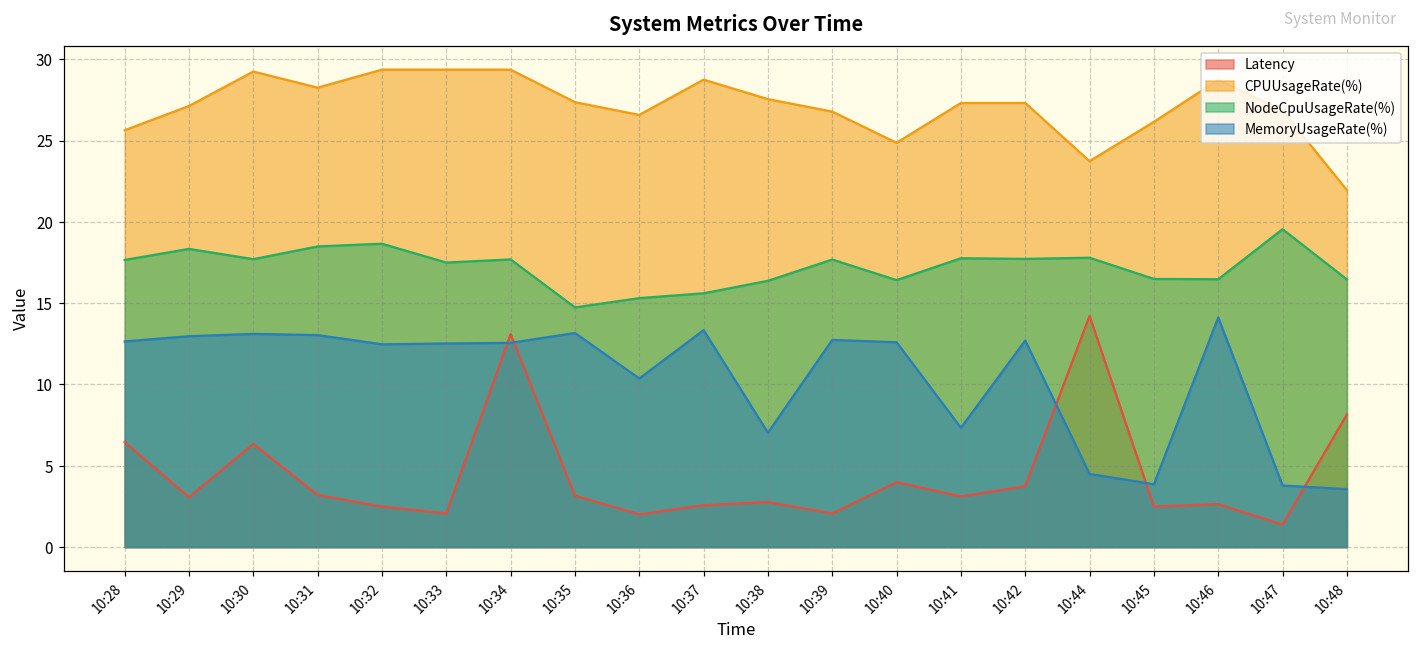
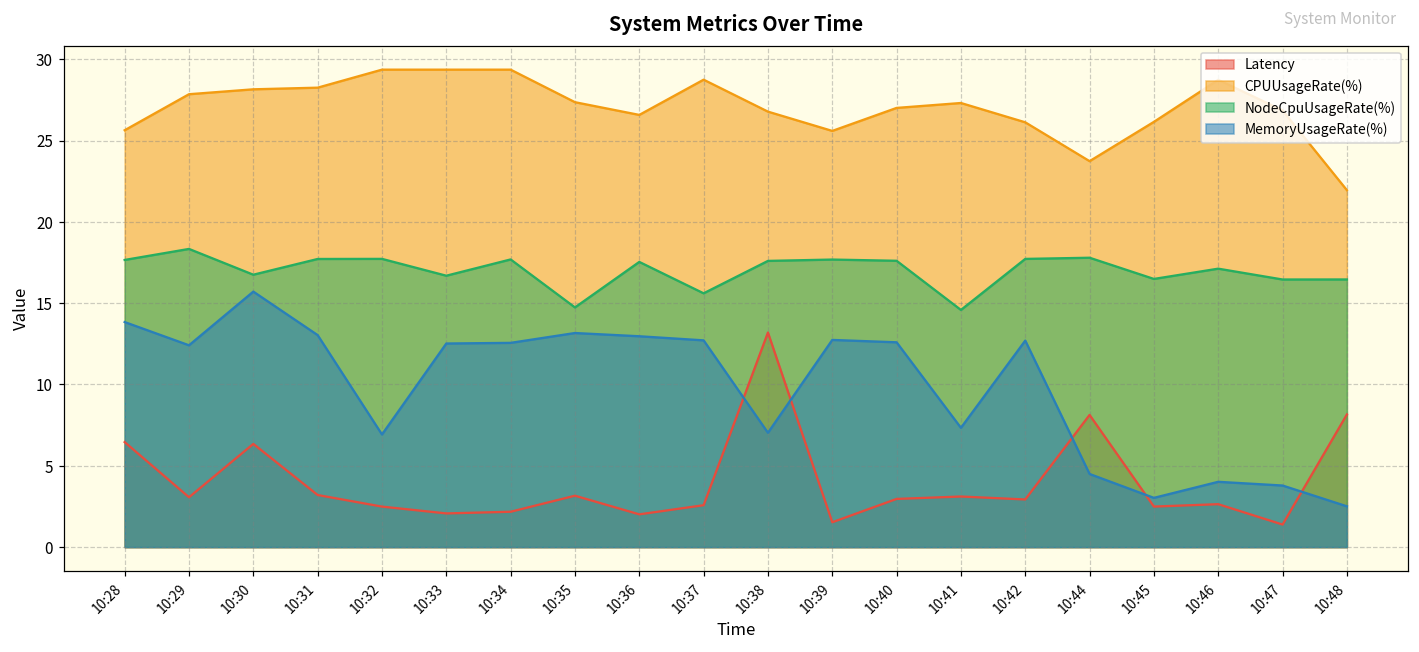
  {
    "Latency": {
      "10:28": 6.5,
      "10:29": 3.1,
      "10:30": 6.3,
      "10:31": 3.2,
      "10:32": 2.5,
      "10:33": 2.1,
-     "10:34": 13.1,
+     "10:34": 2.2,
      "10:35": 3.2,
      "10:36": 2.0,
      "10:37": 2.6,
-     "10:38": 2.8,
-     "10:39": 2.1,
-     "10:40": 4.0,
+     "10:38": 13.2,
+     "10:39": 1.5,
+     "10:40": 3.0,
      "10:41": 3.1,
-     "10:42": 3.7,
-     "10:44": 14.2,
+     "10:42": 2.9,
+     "10:44": 8.1,
      "10:45": 2.5,
      "10:46": 2.6,
      "10:47": 1.4,
      "10:48": 8.2
    },
    "CPUUsageRate(%)": {
      "10:28": 25.6,
-     "10:29": 27.1,
-     "10:30": 29.2,
+     "10:29": 27.9,
+     "10:30": 28.2,
      "10:31": 28.3,
      "10:32": 29.4,
      "10:33": 29.4,
      "10:34": 29.4,
      "10:35": 27.4,
      "10:36": 26.6,
      "10:37": 28.7,
-     "10:38": 27.5,
-     "10:39": 26.8,
-     "10:40": 24.9,
+     "10:38": 26.8,
+     "10:39": 25.6,
+     "10:40": 27.0,
      "10:41": 27.3,
-     "10:42": 27.3,
+     "10:42": 26.1,
      "10:44": 23.7,
      "10:45": 26.2,
      "10:48": 21.9
    },
    "NodeCpuUsageRate(%)": {
      "10:28": 17.7,
      "10:29": 18.3,
-     "10:30": 17.7,
-     "10:31": 18.5,
-     "10:32": 18.7,
-     "10:33": 17.5,
+     "10:30": 16.8,
+     "10:31": 17.7,
+     "10:32": 17.7,
+     "10:33": 16.7,
      "10:34": 17.7,
      "10:35": 14.7,
-     "10:36": 15.3,
+     "10:36": 17.5,
      "10:37": 15.6,
-     "10:38": 16.4,
+     "10:38": 17.6,
      "10:39": 17.7,
-     "10:40": 16.4,
-     "10:41": 17.8,
+     "10:40": 17.6,
+     "10:41": 14.6,
      "10:42": 17.7,
      "10:44": 17.8,
      "10:45": 16.5,
-     "10:46": 16.5,
-     "10:47": 19.5,
+     "10:46": 17.1,
+     "10:47": 16.5,
      "10:48": 16.5
    },
    "MemoryUsageRate(%)": {
-     "10:28": 12.6,
-     "10:29": 13.0,
-     "10:30": 13.1,
+     "10:28": 13.8,
+     "10:29": 12.4,
+     "10:30": 15.7,
      "10:31": 13.0,
-     "10:32": 12.5,
+     "10:32": 6.9,
      "10:33": 12.5,
      "10:34": 12.6,
      "10:35": 13.2,
-     "10:36": 10.4,
-     "10:37": 13.3,
+     "10:36": 13.0,
+     "10:37": 12.7,
      "10:38": 7.0,
      "10:39": 12.7,
      "10:40": 12.6,
      "10:41": 7.3,
      "10:42": 12.7,
      "10:44": 4.5,
-     "10:45": 3.9,
-     "10:46": 14.1,
+     "10:45": 3.0,
+     "10:46": 4.0,
      "10:47": 3.8,
-     "10:48": 3.6
+     "10:48": 2.5
    }
  }
